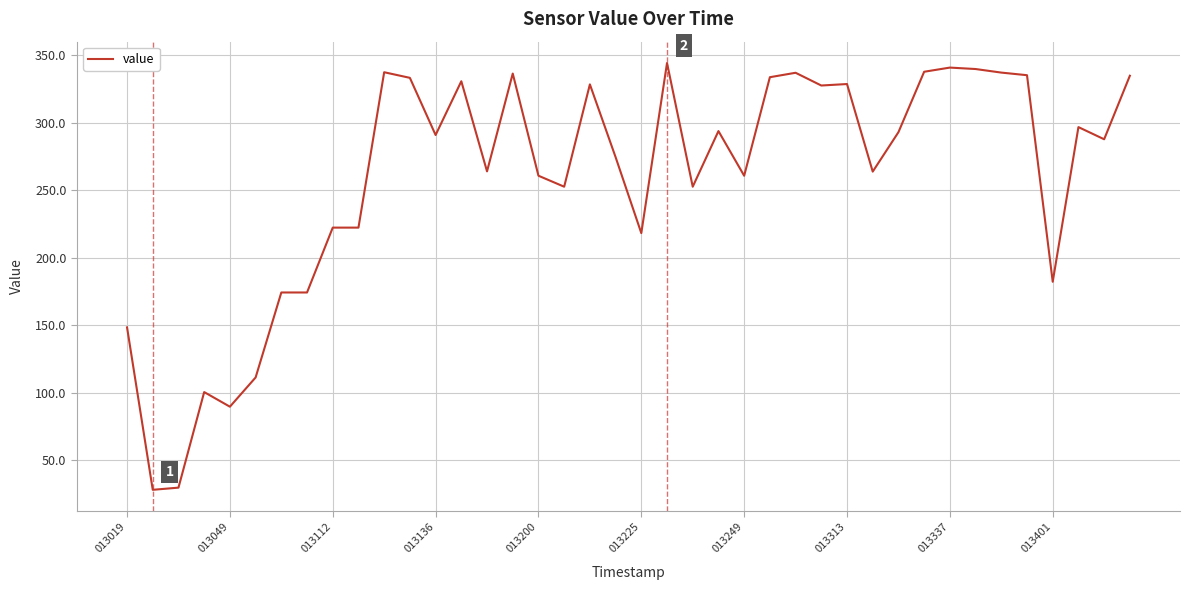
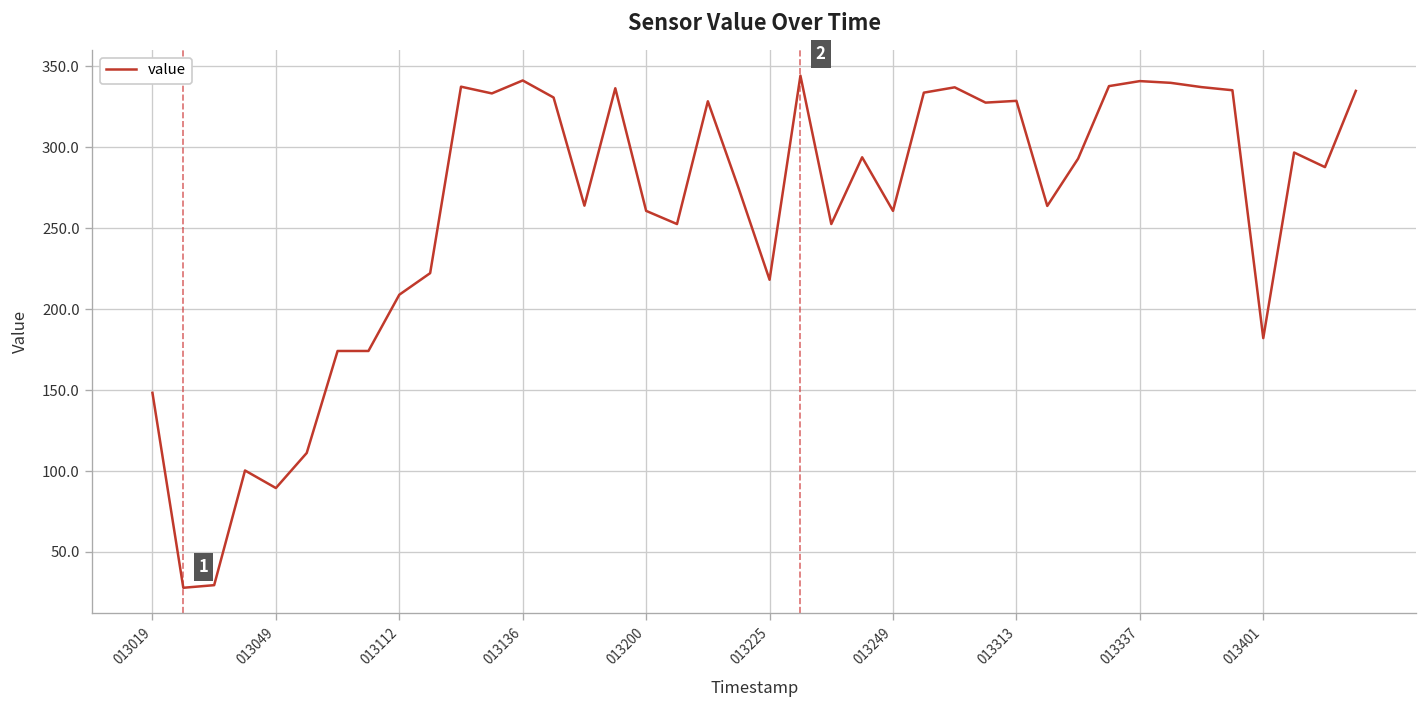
  {
    "013019": 148,
    "013049": 89,
-   "013112": 222,
-   "013136": 291,
+   "013112": 209,
+   "013136": 341,
    "013200": 261,
    "013225": 218,
    "013249": 261,
    "013313": 329,
    "013337": 341,
    "013401": 182
  }
